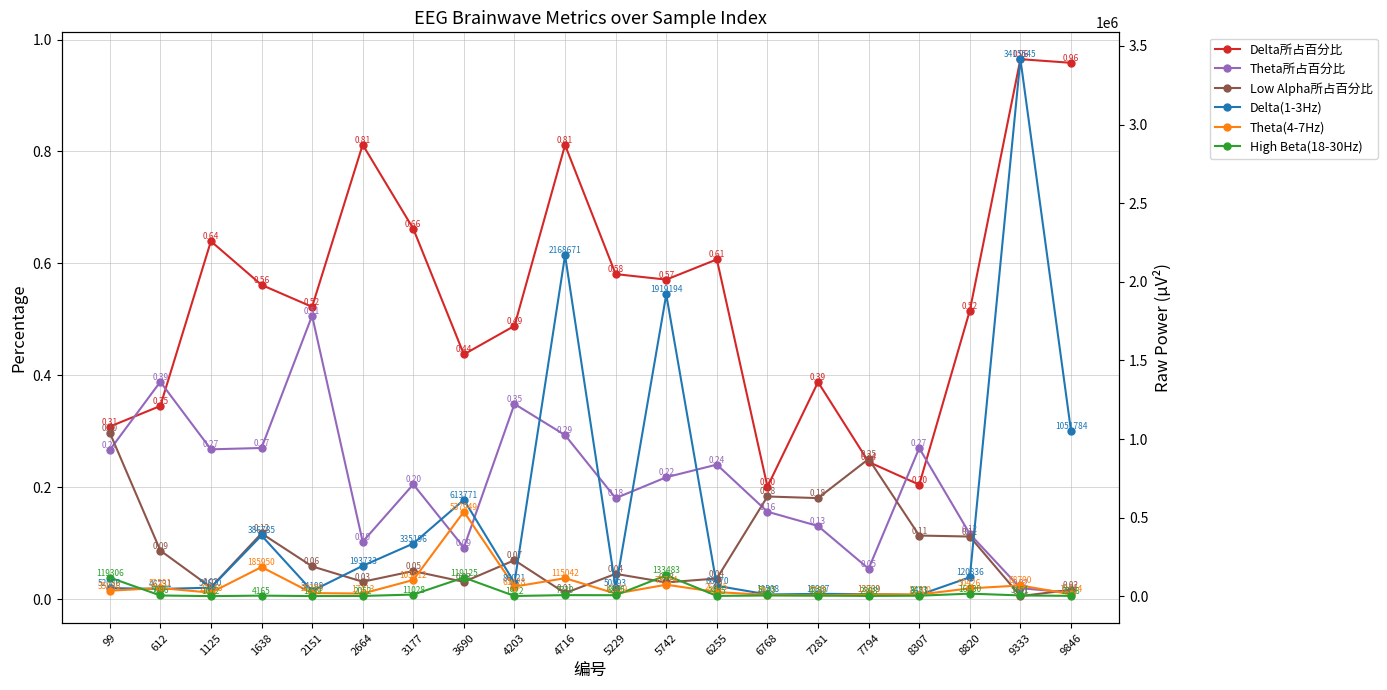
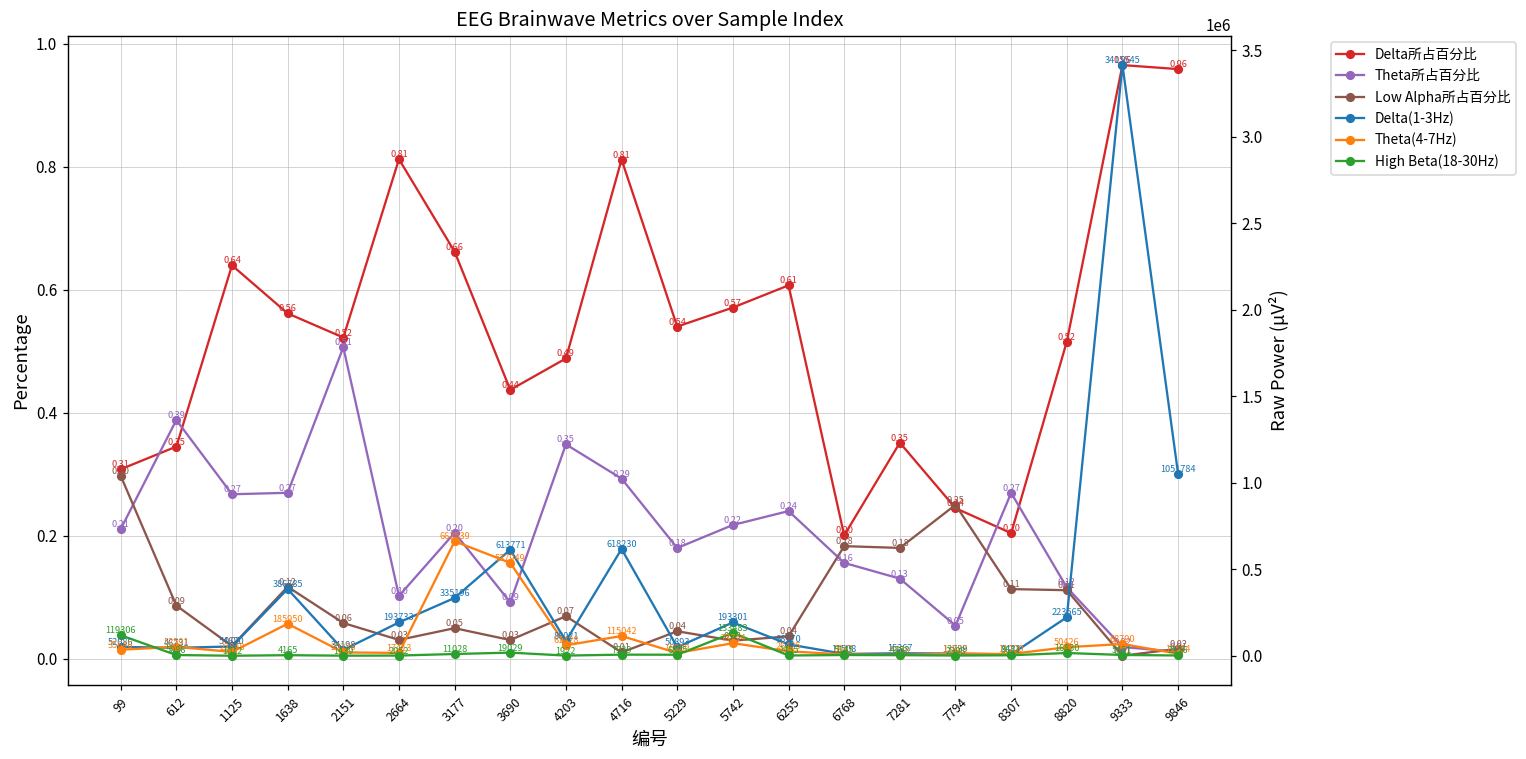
  {
    "Delta所占百分比": {
      "612": 0.35,
      "1125": 0.64,
      "1638": 0.56,
      "2151": 0.52,
      "2664": 0.81,
      "3177": 0.66,
      "3690": 0.44,
      "4203": 0.49,
      "4716": 0.81,
-     "5229": 0.58,
+     "5229": 0.54,
      "5742": 0.57,
      "6255": 0.61,
      "6768": 0.20,
-     "7281": 0.39,
+     "7281": 0.35,
      "8307": 0.20,
      "8820": 0.52,
      "9846": 0.96
    },
    "Theta所占百分比": {
-     "99": 0.27,
+     "99": 0.21,
      "612": 0.39,
      "1125": 0.27,
      "1638": 0.27,
      "2664": 0.10,
      "3177": 0.20,
      "3690": 0.09,
      "4203": 0.35,
      "4716": 0.29,
      "5229": 0.18,
      "5742": 0.22,
      "6255": 0.24,
      "6768": 0.16,
      "7281": 0.13,
      "7794": 0.05,
      "8307": 0.27
    },
    "Low Alpha所占百分比": {
      "612": 0.09,
      "2151": 0.06,
      "2664": 0.03,
      "3177": 0.05,
      "3690": 0.03,
      "4203": 0.07,
      "5229": 0.04,
      "7281": 0.18,
      "8307": 0.11
    },
    "Delta(1-3Hz)": {
      "2664": 193733,
      "3177": 335196,
      "3690": 613771,
-     "4716": 2168671,
-     "5742": 1919194,
-     "8820": 120836,
+     "4716": 618230,
+     "5742": 193301,
+     "8820": 223565,
      "9846": 1051784
    },
    "Theta(4-7Hz)": {
      "1638": 185950,
-     "3177": 103812,
+     "3177": 662539,
      "3690": 537949,
      "4716": 115042
    },
    "High Beta(18-30Hz)": {
      "99": 119306,
      "1638": 4165,
      "3177": 11028,
-     "3690": 119125
+     "3690": 19029
    }
  }
